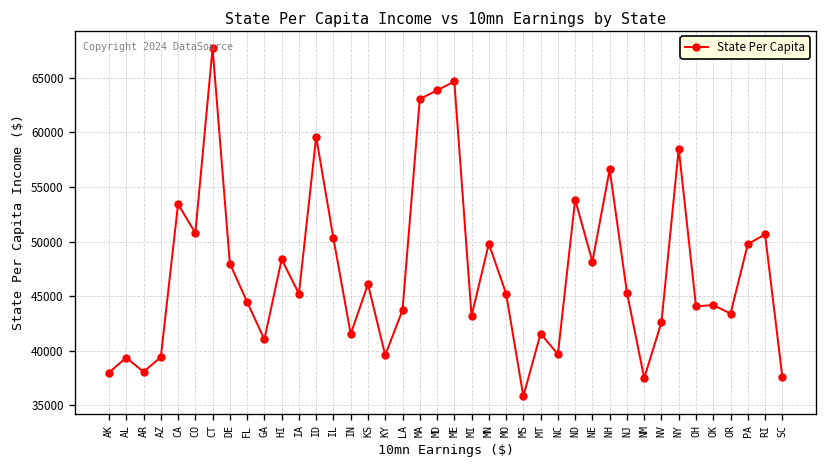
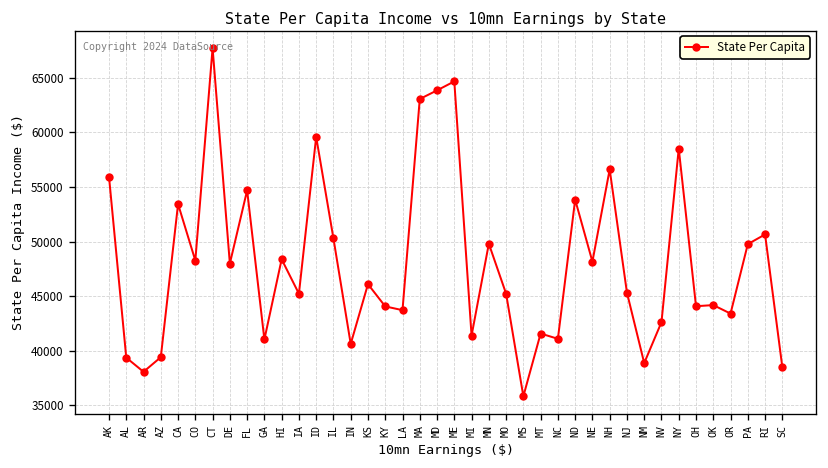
  {
-   "AK": 38000,
+   "AK": 56000,
    "AL": 39000,
    "AR": 38000,
    "AZ": 39000,
    "CA": 53000,
-   "CO": 51000,
+   "CO": 48000,
    "DE": 48000,
-   "FL": 44000,
+   "FL": 55000,
    "GA": 41000,
    "HI": 48000,
    "IA": 45000,
    "ID": 60000,
    "IL": 50000,
-   "IN": 42000,
+   "IN": 41000,
    "KS": 46000,
-   "KY": 40000,
+   "KY": 44000,
    "LA": 44000,
    "MA": 63000,
    "MD": 64000,
    "ME": 65000,
-   "MI": 43000,
+   "MI": 41000,
    "MN": 50000,
    "MO": 45000,
    "MS": 36000,
    "MT": 42000,
-   "NC": 40000,
+   "NC": 41000,
    "ND": 54000,
    "NE": 48000,
    "NH": 57000,
    "NJ": 45000,
-   "NM": 38000,
+   "NM": 39000,
    "NV": 43000,
    "NY": 59000,
    "OH": 44000,
    "OK": 44000,
    "OR": 43000,
    "PA": 50000,
    "RI": 51000,
-   "SC": 38000
+   "SC": 39000
  }
